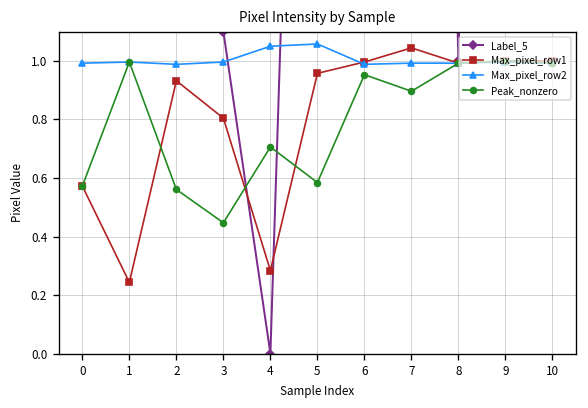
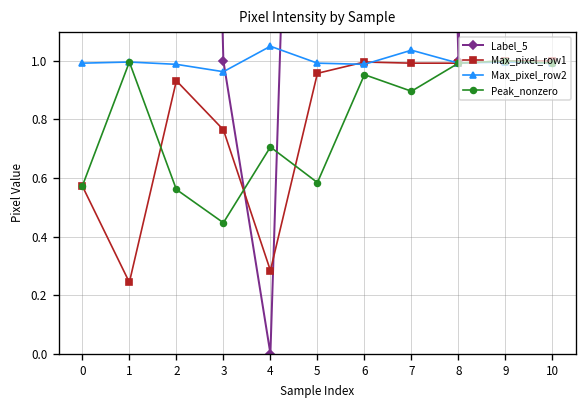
  {
    "Label_5": {
-     "3": 1.1,
+     "3": 1.0,
      "4": 0.0
    },
    "Max_pixel_row1": {
      "1": 0.24,
      "2": 0.93,
-     "3": 0.80,
+     "3": 0.76,
      "4": 0.28,
      "5": 0.96,
-     "7": 1.04
+     "7": 0.99
    },
    "Max_pixel_row2": {
      "0": 0.99,
      "2": 0.99,
-     "3": 1.00,
+     "3": 0.96,
      "4": 1.05,
-     "5": 1.06,
-     "7": 0.99
+     "5": 0.99,
+     "7": 1.04
    },
    "Peak_nonzero": {
      "2": 0.56,
      "3": 0.45,
      "4": 0.71,
      "5": 0.58,
      "6": 0.95,
      "7": 0.90
    }
  }
